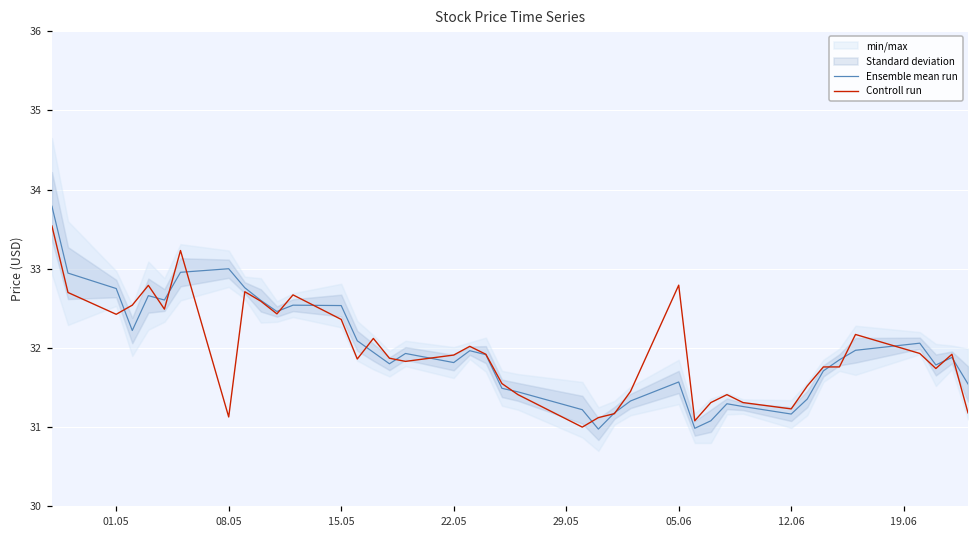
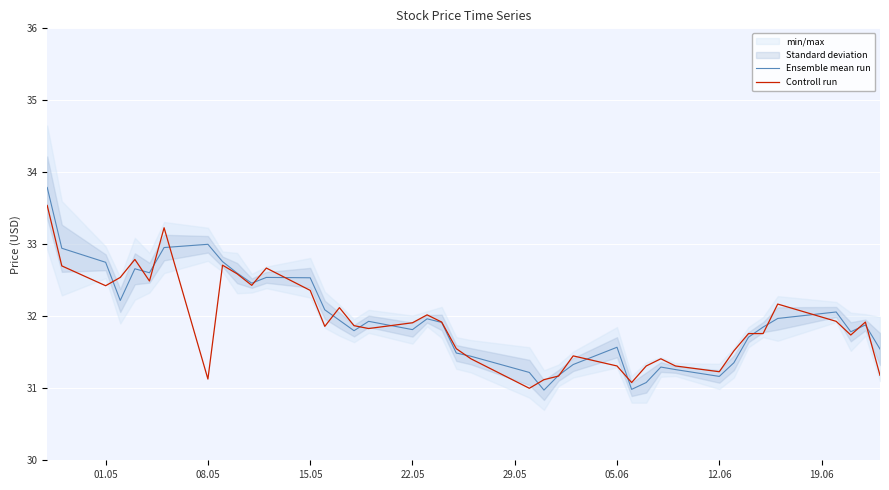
  {
    "Ensemble mean run": {
      "01.05": 32.8,
      "08.05": 33.0,
      "15.05": 32.5,
      "22.05": 31.8,
      "05.06": 31.6,
      "12.06": 31.2
    },
    "Controll run": {
      "01.05": 32.4,
      "08.05": 31.1,
      "15.05": 32.4,
-     "05.06": 32.8
+     "05.06": 31.3
    }
  }
